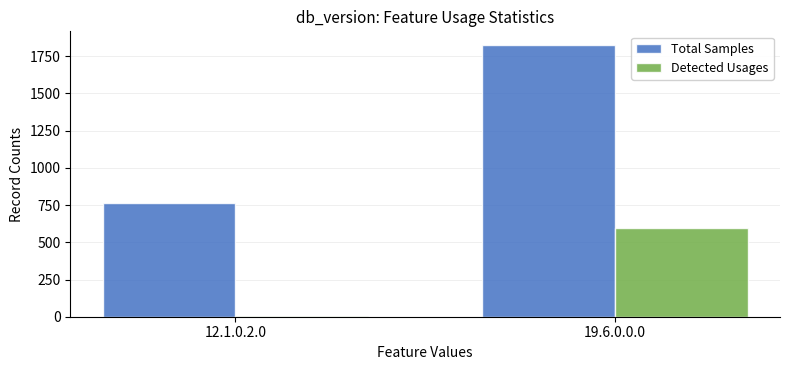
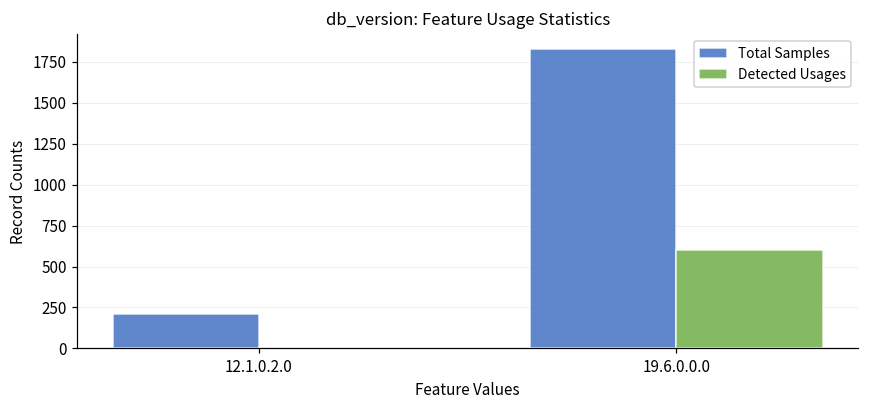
  {
    "Total Samples": {
-     "12.1.0.2.0": 760,
+     "12.1.0.2.0": 210,
      "19.6.0.0.0": 1830
    },
    "Detected Usages": {
      "19.6.0.0.0": 600
    }
  }
